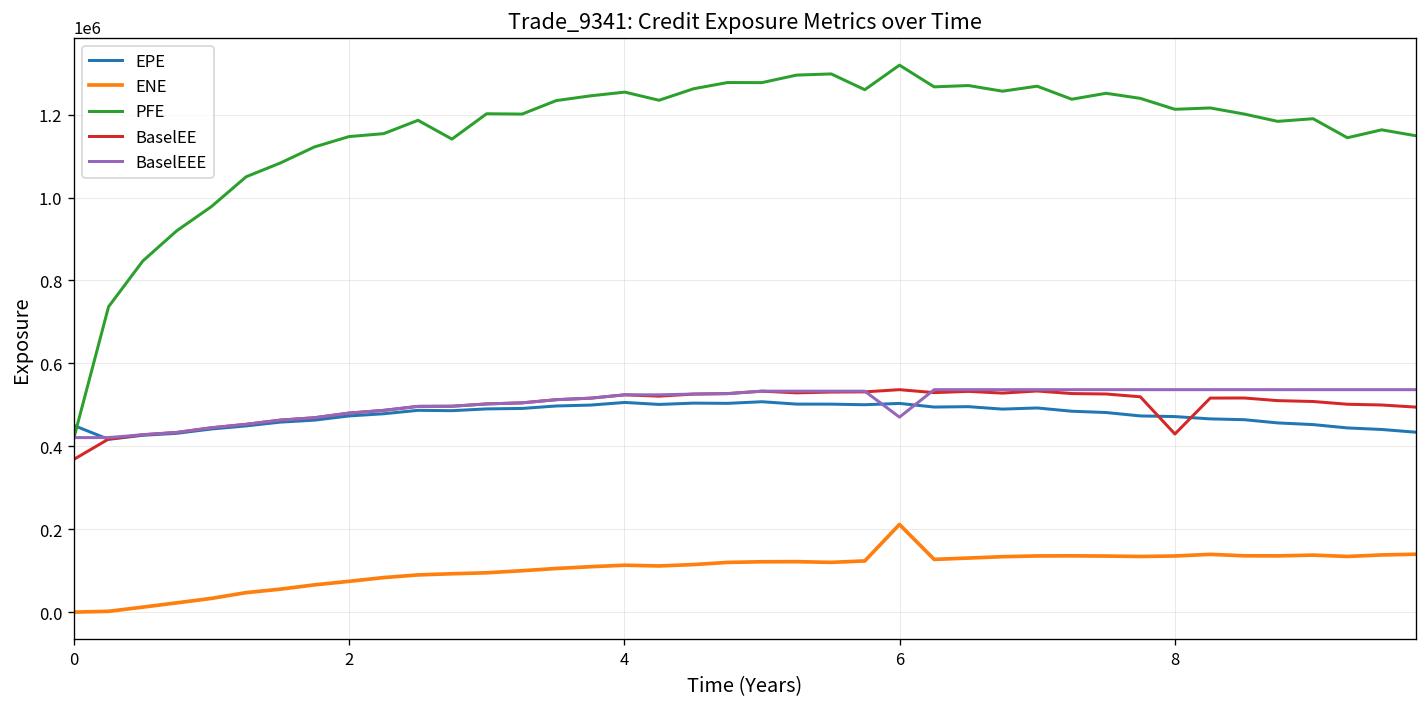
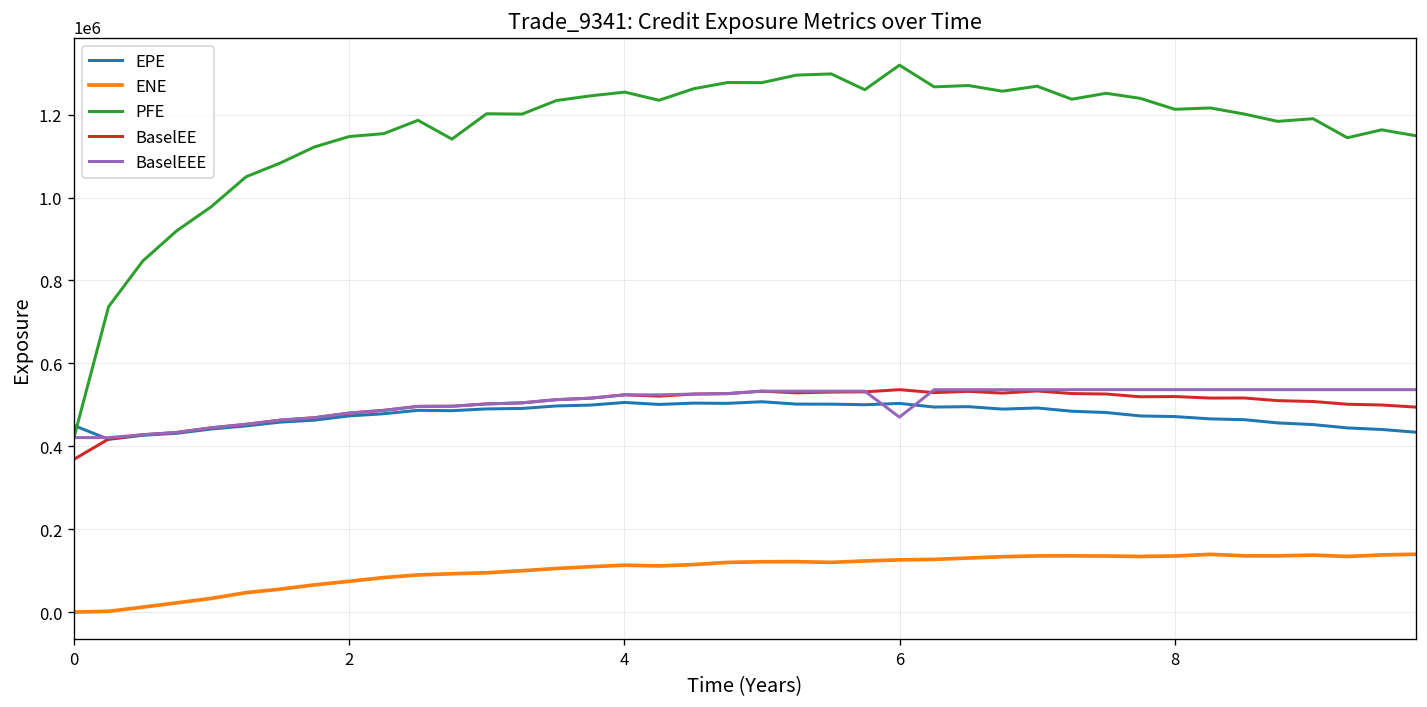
  {
    "EPE": {
      "0": 450000,
      "4": 510000,
      "6": 500000,
      "8": 470000
    },
    "ENE": {
      "0": 0,
      "2": 70000,
      "4": 110000,
-     "6": 210000,
+     "6": 130000,
      "8": 140000
    },
    "PFE": {
      "2": 1150000,
      "4": 1250000,
      "6": 1320000,
      "8": 1210000
    },
    "BaselEE": {
      "0": 370000,
      "6": 540000,
-     "8": 430000
+     "8": 520000
    },
    "BaselEEE": {
      "6": 470000,
      "8": 540000
    }
  }
